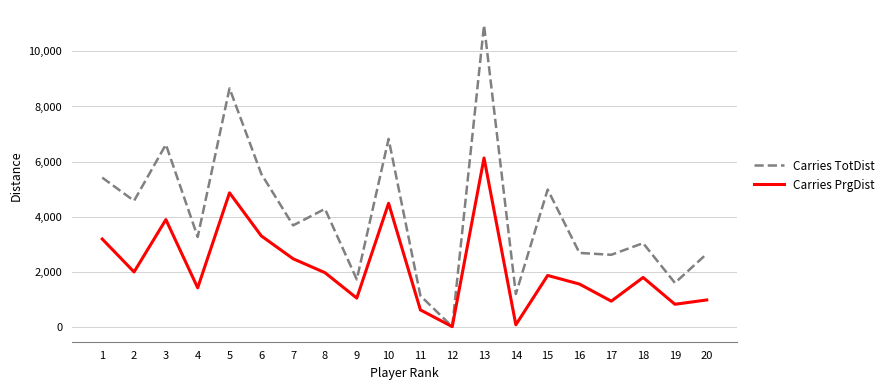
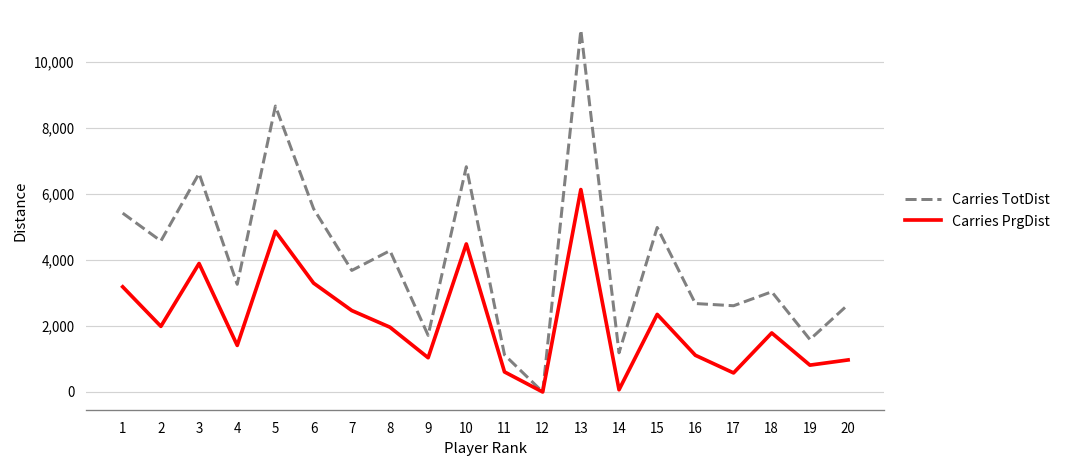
  {
    "Carries TotDist": {
      "1": "5,400",
      "2": "4,600",
      "3": "6,600",
      "4": "3,300",
      "5": "8,700",
      "6": "5,500",
      "7": "3,700",
      "8": "4,300",
      "9": "1,700",
      "10": "6,800",
      "11": "1,100",
      "13": "11,000",
      "14": "1,200",
      "15": "5,000",
      "16": "2,700",
      "17": "2,600",
      "18": "3,000",
      "19": "1,600",
      "20": "2,600"
    },
    "Carries PrgDist": {
      "1": "3,200",
      "2": "2,000",
      "3": "3,900",
      "4": "1,400",
      "5": "4,900",
      "6": "3,300",
      "7": "2,500",
      "8": "2,000",
      "9": "1,000",
      "10": "4,500",
      "11": "600",
      "13": "6,100",
      "14": "100",
-     "15": "1,900",
-     "16": "1,500",
-     "17": "900",
+     "15": "2,300",
+     "16": "1,100",
+     "17": "600",
      "18": "1,800",
      "19": "800",
      "20": "1,000"
    }
  }
